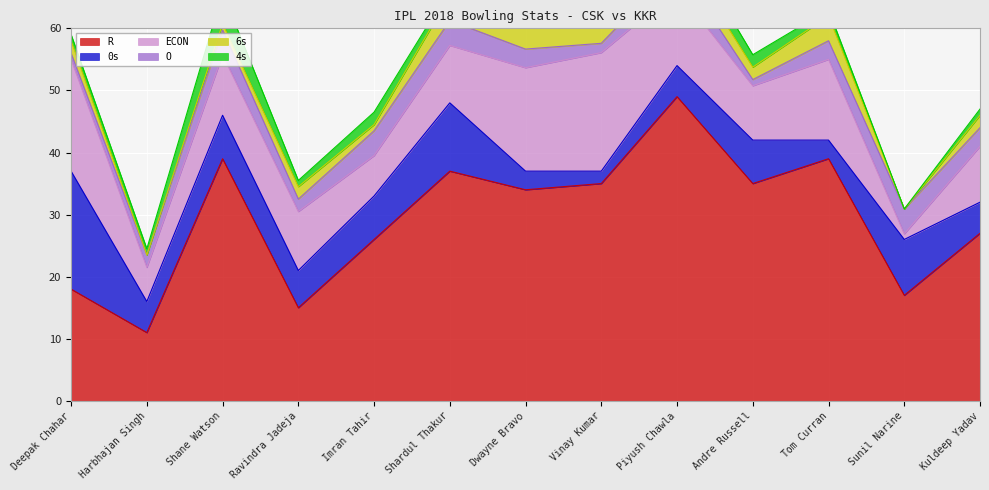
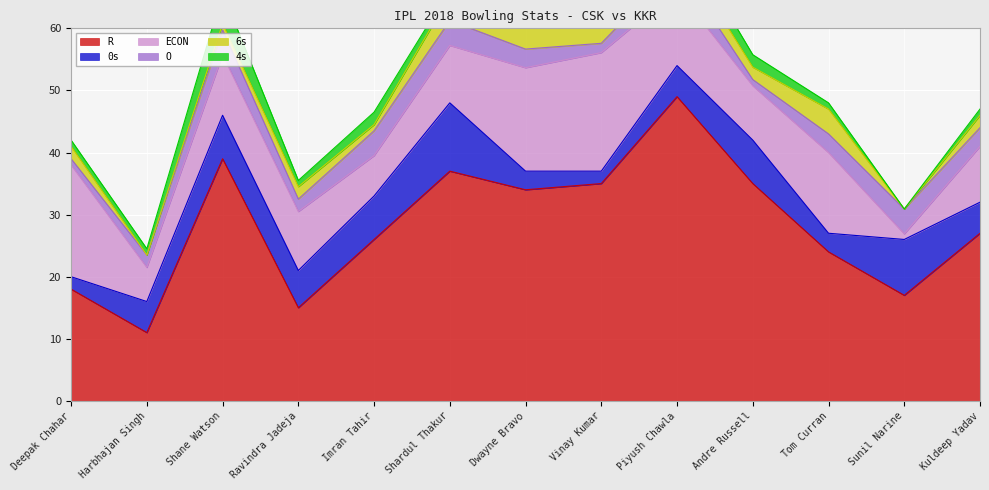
  {
    "R": {
      "Deepak Chahar": 18,
      "Harbhajan Singh": 11,
      "Shane Watson": 39,
      "Ravindra Jadeja": 15,
      "Imran Tahir": 26,
      "Shardul Thakur": 37,
      "Dwayne Bravo": 34,
      "Vinay Kumar": 35,
      "Piyush Chawla": 49,
      "Andre Russell": 35,
-     "Tom Curran": 39,
+     "Tom Curran": 24,
      "Sunil Narine": 17,
      "Kuldeep Yadav": 27
    },
    "0s": {
-     "Deepak Chahar": 19,
+     "Deepak Chahar": 2,
      "Harbhajan Singh": 5,
      "Shane Watson": 7,
      "Ravindra Jadeja": 6,
      "Imran Tahir": 7,
      "Shardul Thakur": 11,
      "Dwayne Bravo": 3,
      "Vinay Kumar": 2,
      "Piyush Chawla": 5,
      "Andre Russell": 7,
      "Tom Curran": 3,
      "Sunil Narine": 9,
      "Kuldeep Yadav": 5
    },
    "ECON": {
      "Deepak Chahar": 18,
      "Harbhajan Singh": 6,
      "Ravindra Jadeja": 10,
      "Imran Tahir": 7,
      "Shardul Thakur": 9,
      "Dwayne Bravo": 17,
      "Vinay Kumar": 19,
      "Andre Russell": 9,
      "Tom Curran": 13,
      "Sunil Narine": 1,
      "Kuldeep Yadav": 9
    },
    "O": {
      "Deepak Chahar": 1,
      "Shane Watson": 4,
      "Ravindra Jadeja": 2,
      "Imran Tahir": 4,
      "Dwayne Bravo": 3,
      "Vinay Kumar": 2,
      "Andre Russell": 1,
      "Tom Curran": 3,
      "Kuldeep Yadav": 3
    },
    "6s": {
      "Deepak Chahar": 2,
      "Ravindra Jadeja": 2,
      "Imran Tahir": 1,
      "Andre Russell": 2,
      "Kuldeep Yadav": 2
    },
    "4s": {
      "Deepak Chahar": 1,
      "Harbhajan Singh": 1,
      "Ravindra Jadeja": 1,
      "Imran Tahir": 2,
      "Andre Russell": 2,
      "Kuldeep Yadav": 1
    }
  }
